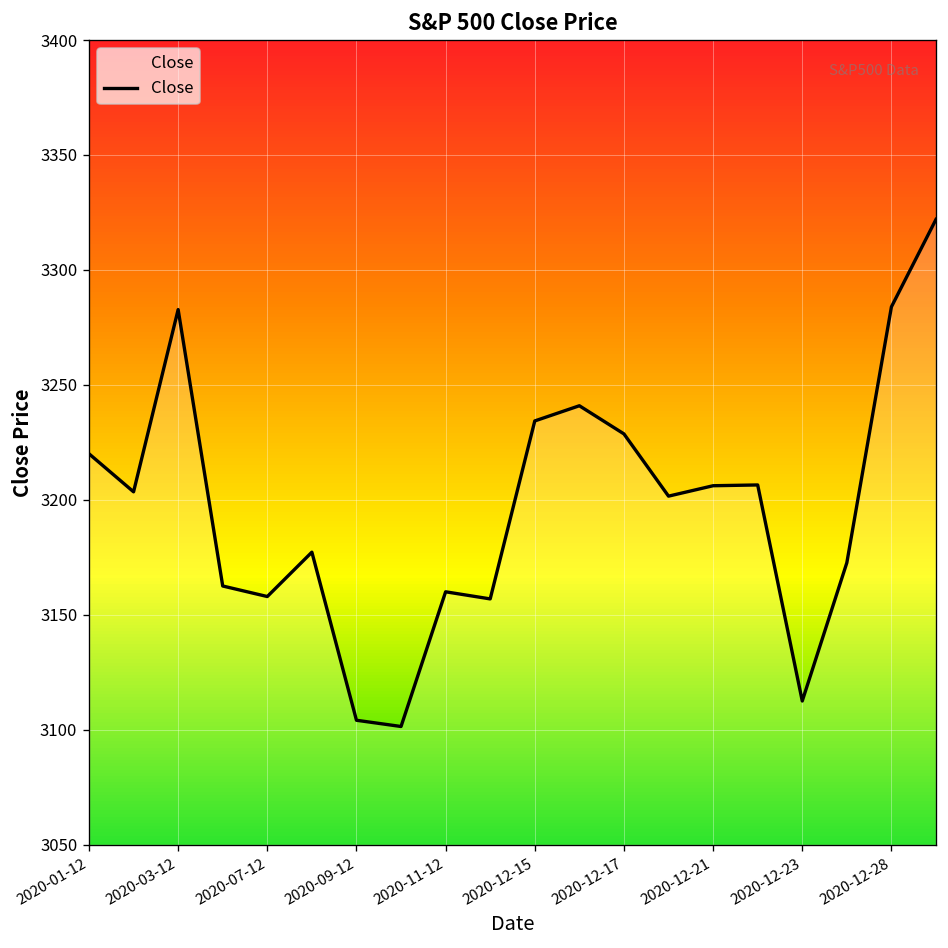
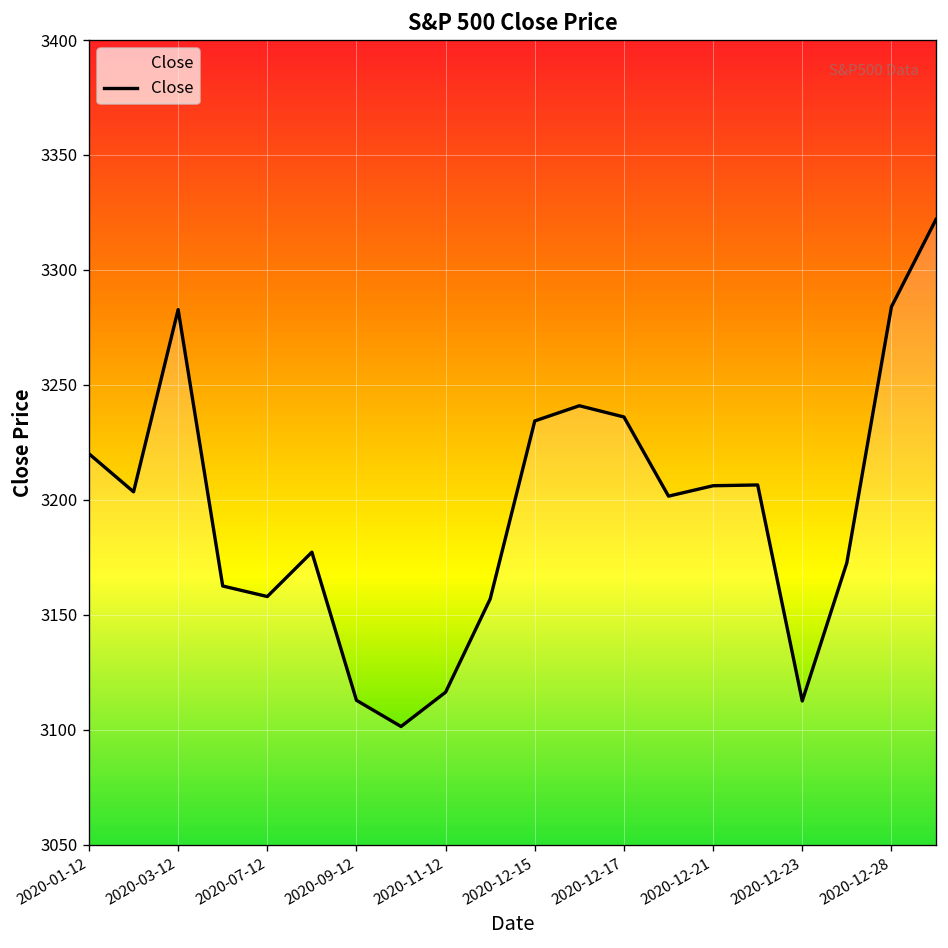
  {
    "2020-01-12": 3220,
    "2020-03-12": 3283,
    "2020-07-12": 3158,
-   "2020-09-12": 3104,
-   "2020-11-12": 3160,
+   "2020-09-12": 3113,
+   "2020-11-12": 3116,
    "2020-12-15": 3234,
-   "2020-12-17": 3229,
+   "2020-12-17": 3236,
    "2020-12-21": 3206,
    "2020-12-23": 3113,
    "2020-12-28": 3284
  }
